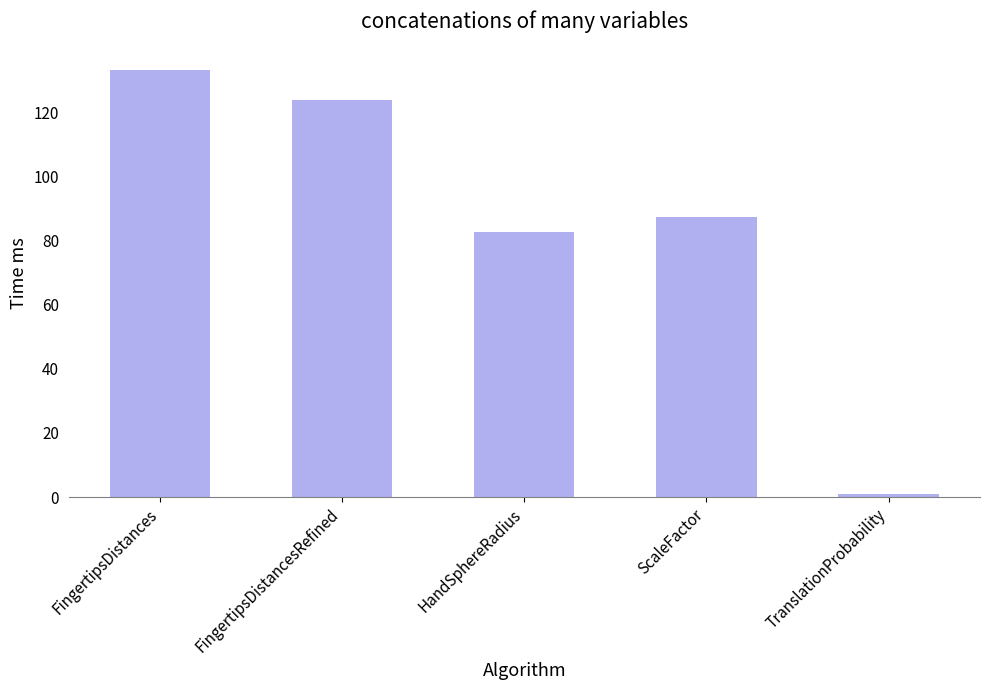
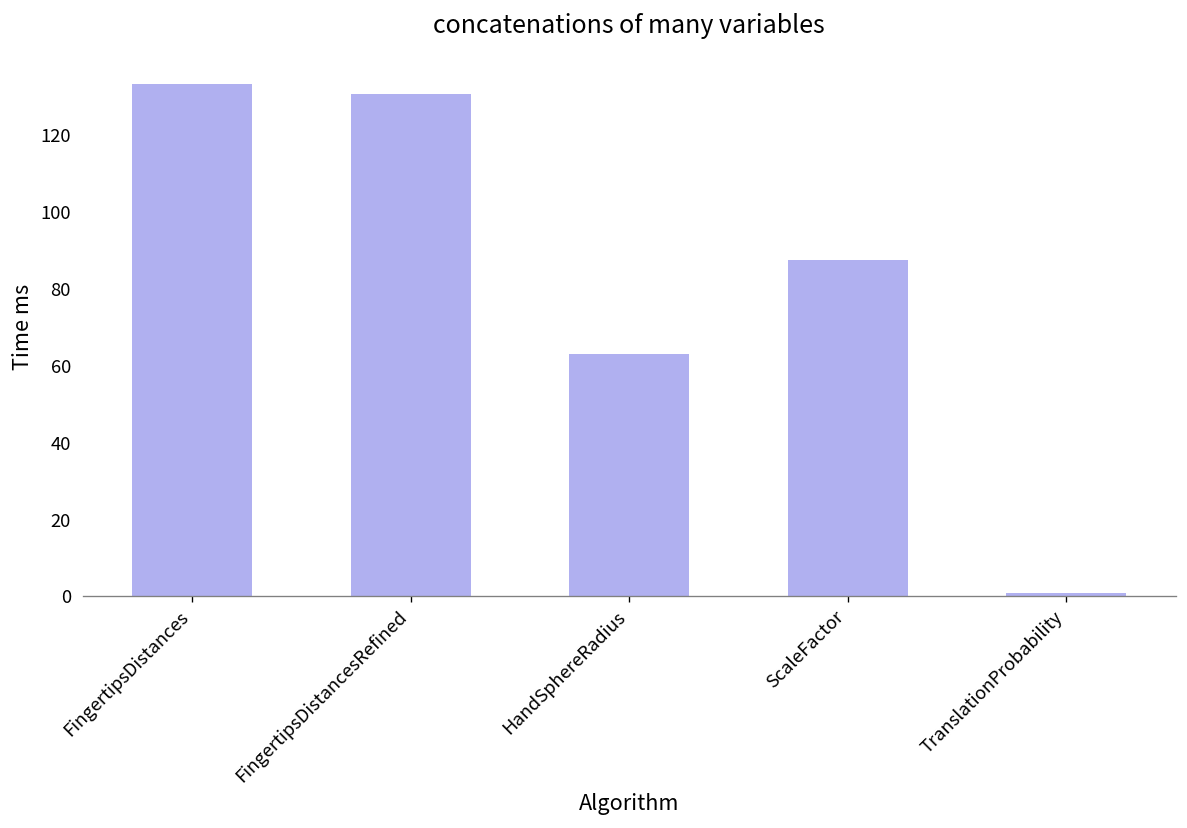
  {
    "FingertipsDistances": 133,
-   "FingertipsDistancesRefined": 124,
-   "HandSphereRadius": 83,
+   "FingertipsDistancesRefined": 131,
+   "HandSphereRadius": 63,
    "ScaleFactor": 87,
    "TranslationProbability": 1
  }
